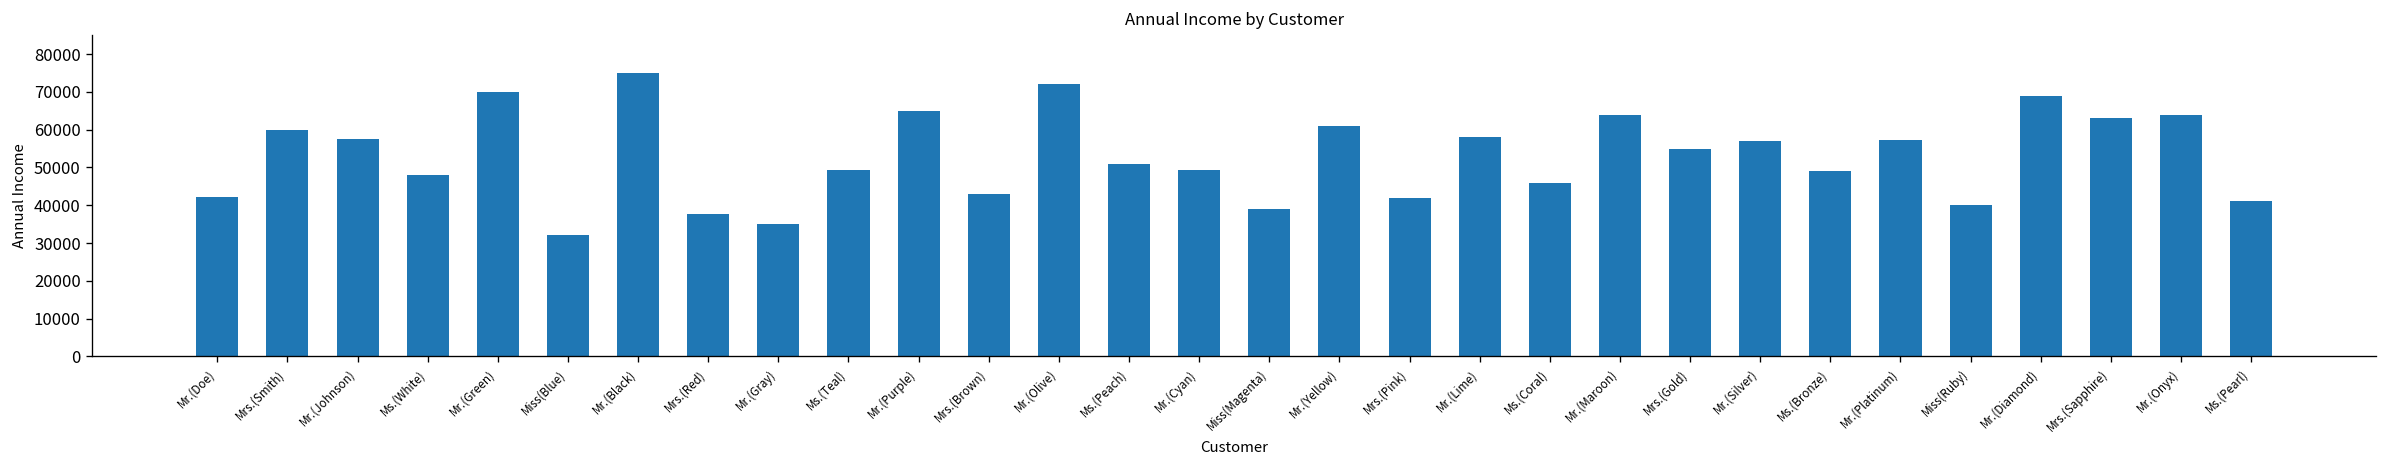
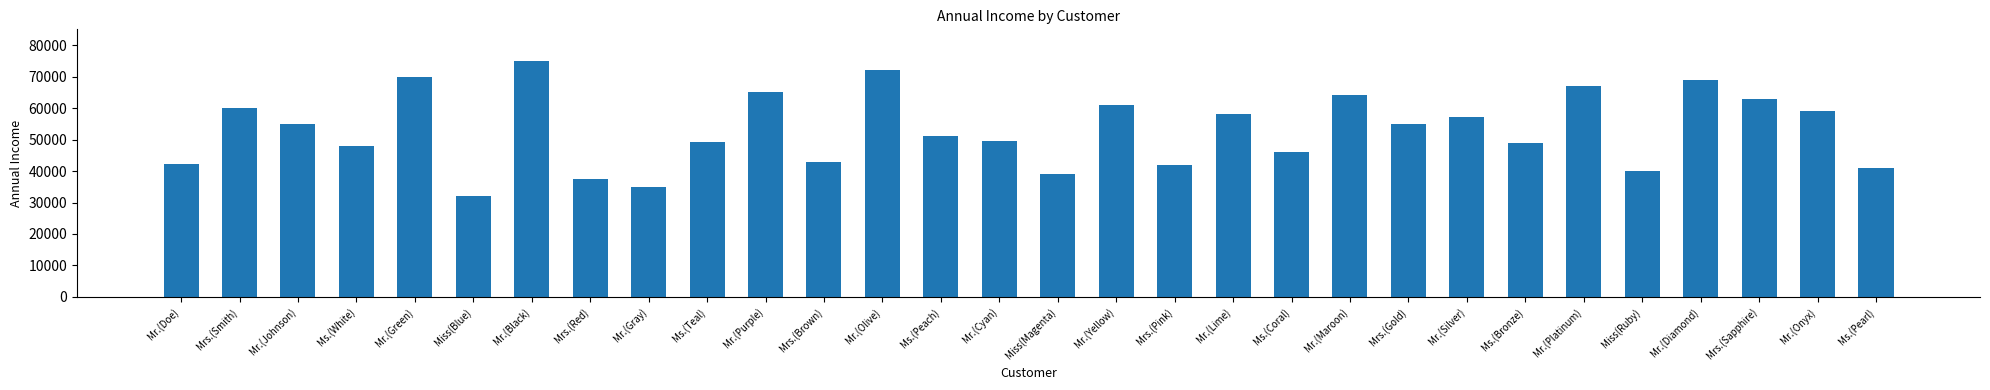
  {
    "Mr.(Doe)": 42000,
    "Mrs.(Smith)": 60000,
-   "Mr.(Johnson)": 58000,
+   "Mr.(Johnson)": 55000,
    "Ms.(White)": 48000,
    "Mr.(Green)": 70000,
    "Miss(Blue)": 32000,
    "Mr.(Black)": 75000,
    "Mrs.(Red)": 38000,
    "Mr.(Gray)": 35000,
    "Ms.(Teal)": 49000,
    "Mr.(Purple)": 65000,
    "Mrs.(Brown)": 43000,
    "Mr.(Olive)": 72000,
    "Ms.(Peach)": 51000,
    "Mr.(Cyan)": 49000,
    "Miss(Magenta)": 39000,
    "Mr.(Yellow)": 61000,
    "Mrs.(Pink)": 42000,
    "Mr.(Lime)": 58000,
    "Ms.(Coral)": 46000,
    "Mr.(Maroon)": 64000,
    "Mrs.(Gold)": 55000,
    "Mr.(Silver)": 57000,
    "Ms.(Bronze)": 49000,
-   "Mr.(Platinum)": 57000,
+   "Mr.(Platinum)": 67000,
    "Miss(Ruby)": 40000,
    "Mr.(Diamond)": 69000,
    "Mrs.(Sapphire)": 63000,
-   "Mr.(Onyx)": 64000,
+   "Mr.(Onyx)": 59000,
    "Ms.(Pearl)": 41000
  }
